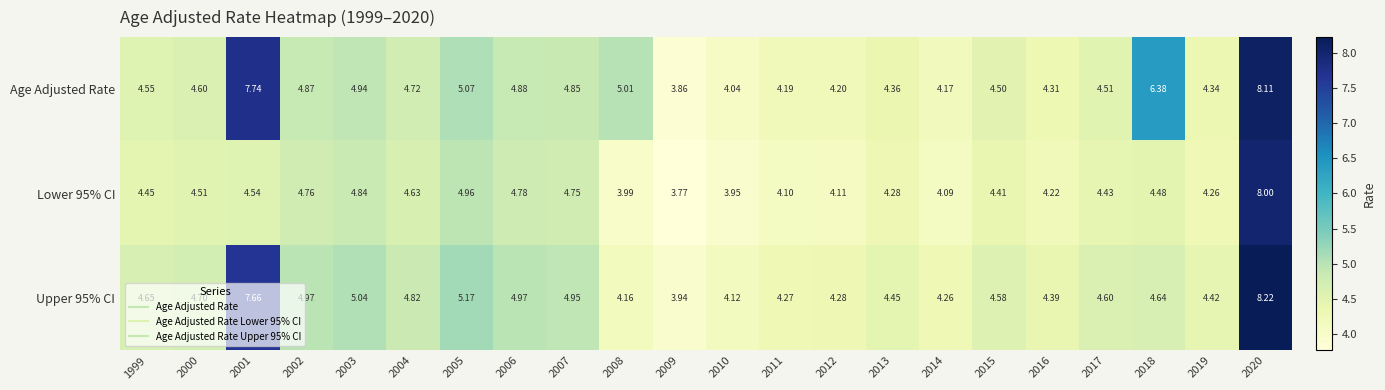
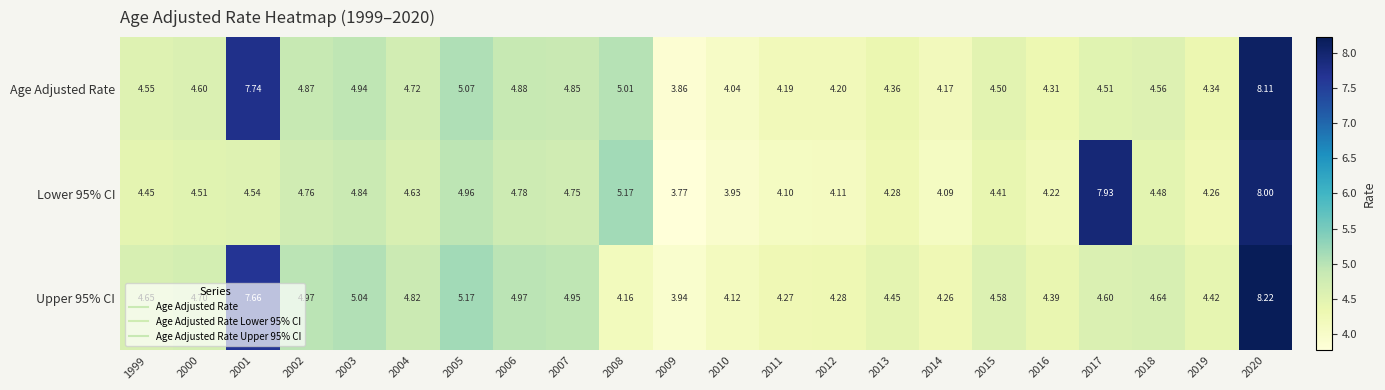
  {
    "Age Adjusted Rate": {
      "1999": 4.55,
      "2000": 4.60,
      "2001": 7.74,
      "2002": 4.87,
      "2003": 4.94,
      "2004": 4.72,
      "2005": 5.07,
      "2006": 4.88,
      "2007": 4.85,
      "2008": 5.01,
      "2009": 3.86,
      "2010": 4.04,
      "2011": 4.19,
      "2012": 4.20,
      "2013": 4.36,
      "2014": 4.17,
      "2015": 4.50,
      "2016": 4.31,
      "2017": 4.51,
-     "2018": 6.38,
+     "2018": 4.56,
      "2019": 4.34,
      "2020": 8.11
    },
    "Lower 95% CI": {
      "1999": 4.45,
      "2000": 4.51,
      "2001": 4.54,
      "2002": 4.76,
      "2003": 4.84,
      "2004": 4.63,
      "2005": 4.96,
      "2006": 4.78,
      "2007": 4.75,
-     "2008": 3.99,
+     "2008": 5.17,
      "2009": 3.77,
      "2010": 3.95,
      "2011": 4.10,
      "2012": 4.11,
      "2013": 4.28,
      "2014": 4.09,
      "2015": 4.41,
      "2016": 4.22,
-     "2017": 4.43,
+     "2017": 7.93,
      "2018": 4.48,
      "2019": 4.26,
      "2020": 8.00
    },
    "Upper 95% CI": {
      "2003": 5.04,
      "2004": 4.82,
      "2005": 5.17,
      "2006": 4.97,
      "2007": 4.95,
      "2008": 4.16,
      "2009": 3.94,
      "2010": 4.12,
      "2011": 4.27,
      "2012": 4.28,
      "2013": 4.45,
      "2014": 4.26,
      "2015": 4.58,
      "2016": 4.39,
      "2017": 4.60,
      "2018": 4.64,
      "2019": 4.42,
      "2020": 8.22
    }
  }
